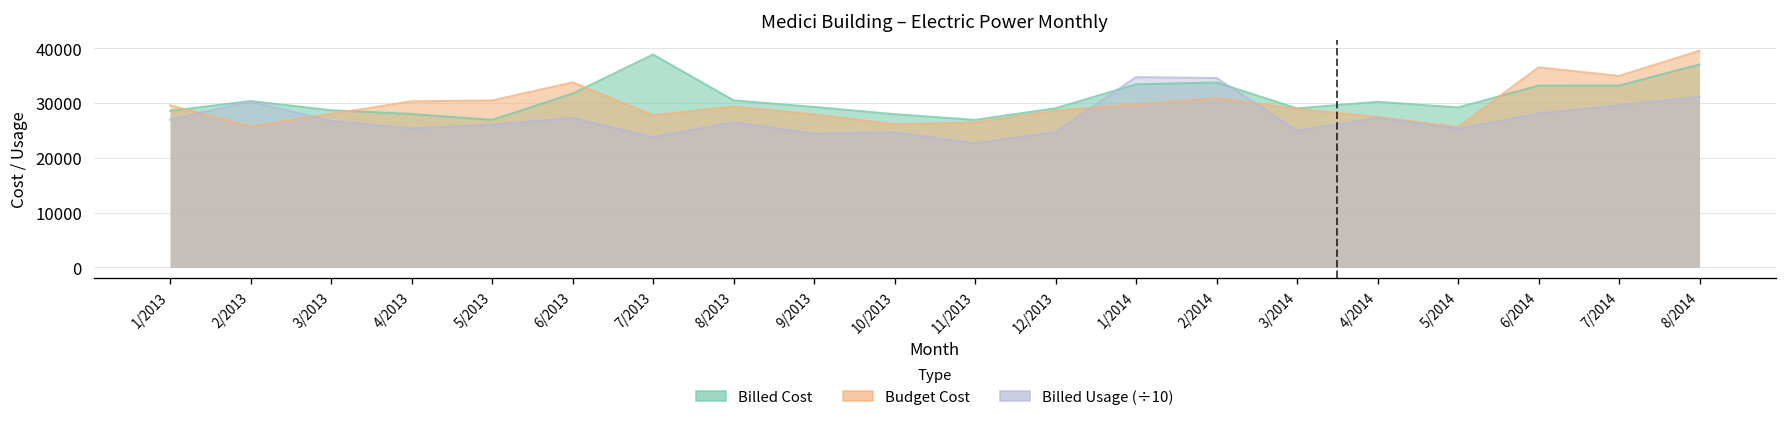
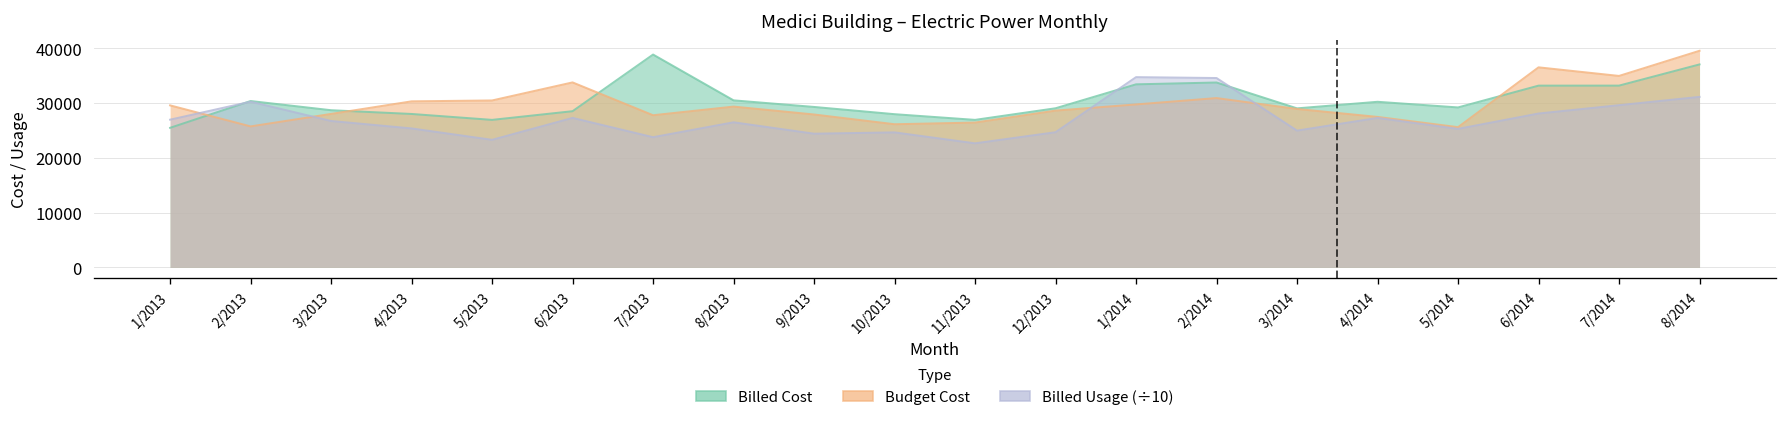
  {
    "Billed Cost": {
-     "1/2013": 29000,
+     "1/2013": 25000,
      "3/2013": 29000,
      "4/2013": 28000,
      "5/2013": 27000,
-     "6/2013": 32000,
+     "6/2013": 29000,
      "7/2013": 39000,
      "8/2013": 30000,
      "9/2013": 29000,
      "10/2013": 28000,
      "1/2014": 33000,
      "2/2014": 34000,
      "4/2014": 30000,
      "5/2014": 29000,
      "6/2014": 33000,
      "7/2014": 33000,
      "8/2014": 37000
    },
    "Budget Cost": {
      "1/2013": 30000,
      "2/2013": 26000,
      "3/2013": 28000,
      "4/2013": 30000,
      "5/2013": 30000,
      "6/2013": 34000,
      "7/2013": 28000,
      "8/2013": 29000,
      "9/2013": 28000,
      "10/2013": 26000,
      "1/2014": 30000,
      "2/2014": 31000,
      "6/2014": 37000,
      "7/2014": 35000,
      "8/2014": 40000
    },
    "Billed Usage (÷10)": {
      "1/2013": 27000,
      "3/2013": 27000,
      "4/2013": 25000,
-     "5/2013": 26000,
+     "5/2013": 23000,
      "6/2013": 27000,
      "7/2013": 24000,
      "8/2013": 26000,
      "9/2013": 24000,
      "10/2013": 25000,
      "11/2013": 23000,
      "12/2013": 25000,
      "1/2014": 35000,
      "2/2014": 35000,
      "3/2014": 25000,
      "6/2014": 28000,
      "7/2014": 30000,
      "8/2014": 31000
    }
  }
